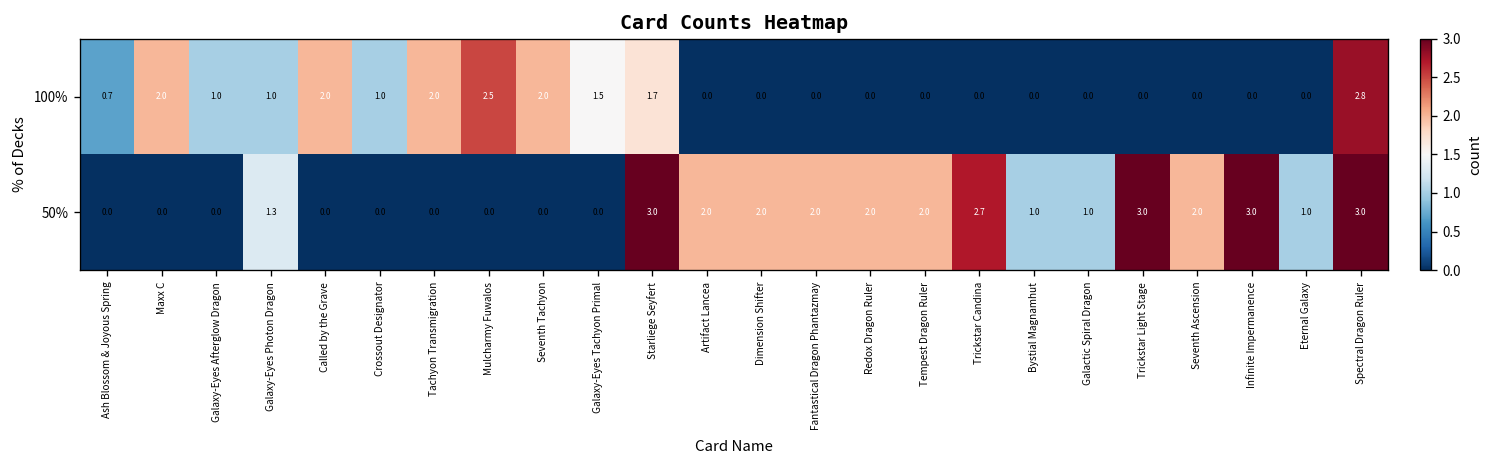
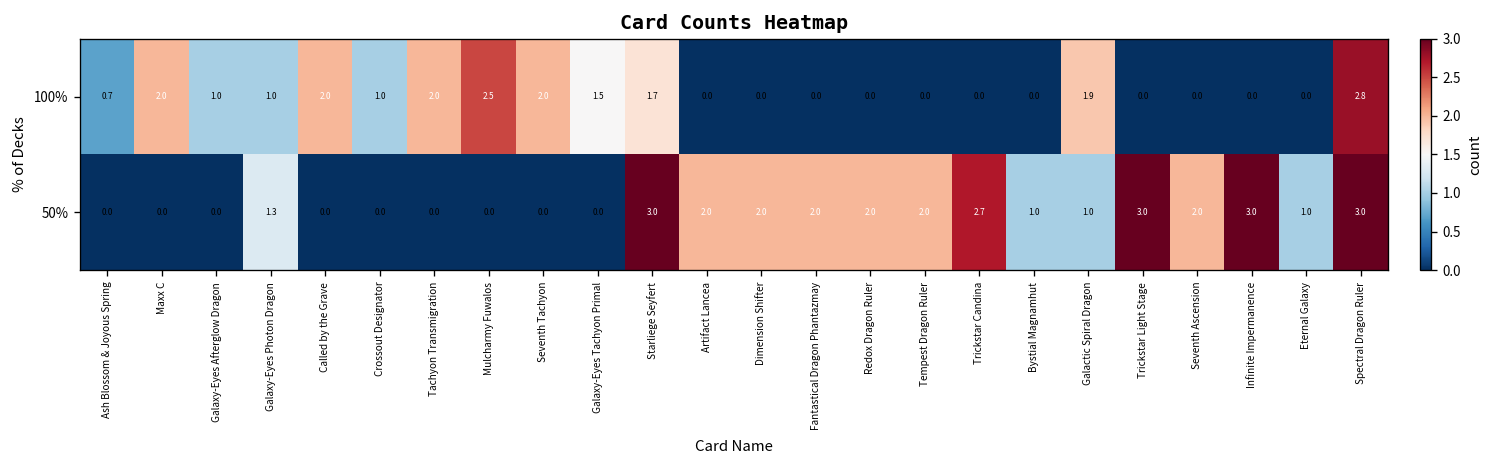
  {
    "100%": {
      "Ash Blossom & Joyous Spring": 0.7,
      "Maxx C": 2.0,
      "Galaxy-Eyes Afterglow Dragon": 1.0,
      "Galaxy-Eyes Photon Dragon": 1.0,
      "Called by the Grave": 2.0,
      "Crossout Designator": 1.0,
      "Tachyon Transmigration": 2.0,
      "Mulcharmy Fuwalos": 2.5,
      "Seventh Tachyon": 2.0,
      "Galaxy-Eyes Tachyon Primal": 1.5,
      "Starliege Seyfert": 1.7,
      "Artifact Lancea": 0.0,
      "Dimension Shifter": 0.0,
      "Fantastical Dragon Phantazmay": 0.0,
      "Redox Dragon Ruler": 0.0,
      "Tempest Dragon Ruler": 0.0,
      "Trickstar Candina": 0.0,
      "Bystial Magnamhut": 0.0,
-     "Galactic Spiral Dragon": 0.0,
+     "Galactic Spiral Dragon": 1.9,
      "Trickstar Light Stage": 0.0,
      "Seventh Ascension": 0.0,
      "Infinite Impermanence": 0.0,
      "Eternal Galaxy": 0.0,
      "Spectral Dragon Ruler": 2.8
    },
    "50%": {
      "Ash Blossom & Joyous Spring": 0.0,
      "Maxx C": 0.0,
      "Galaxy-Eyes Afterglow Dragon": 0.0,
      "Galaxy-Eyes Photon Dragon": 1.3,
      "Called by the Grave": 0.0,
      "Crossout Designator": 0.0,
      "Tachyon Transmigration": 0.0,
      "Mulcharmy Fuwalos": 0.0,
      "Seventh Tachyon": 0.0,
      "Galaxy-Eyes Tachyon Primal": 0.0,
      "Starliege Seyfert": 3.0,
      "Artifact Lancea": 2.0,
      "Dimension Shifter": 2.0,
      "Fantastical Dragon Phantazmay": 2.0,
      "Redox Dragon Ruler": 2.0,
      "Tempest Dragon Ruler": 2.0,
      "Trickstar Candina": 2.7,
      "Bystial Magnamhut": 1.0,
      "Galactic Spiral Dragon": 1.0,
      "Trickstar Light Stage": 3.0,
      "Seventh Ascension": 2.0,
      "Infinite Impermanence": 3.0,
      "Eternal Galaxy": 1.0,
      "Spectral Dragon Ruler": 3.0
    }
  }
